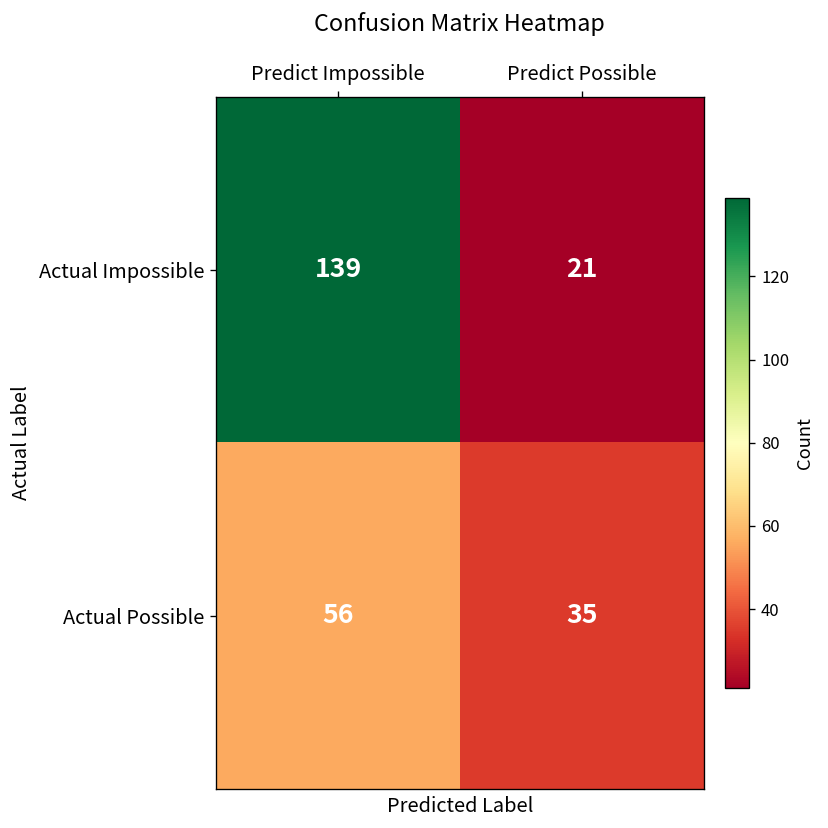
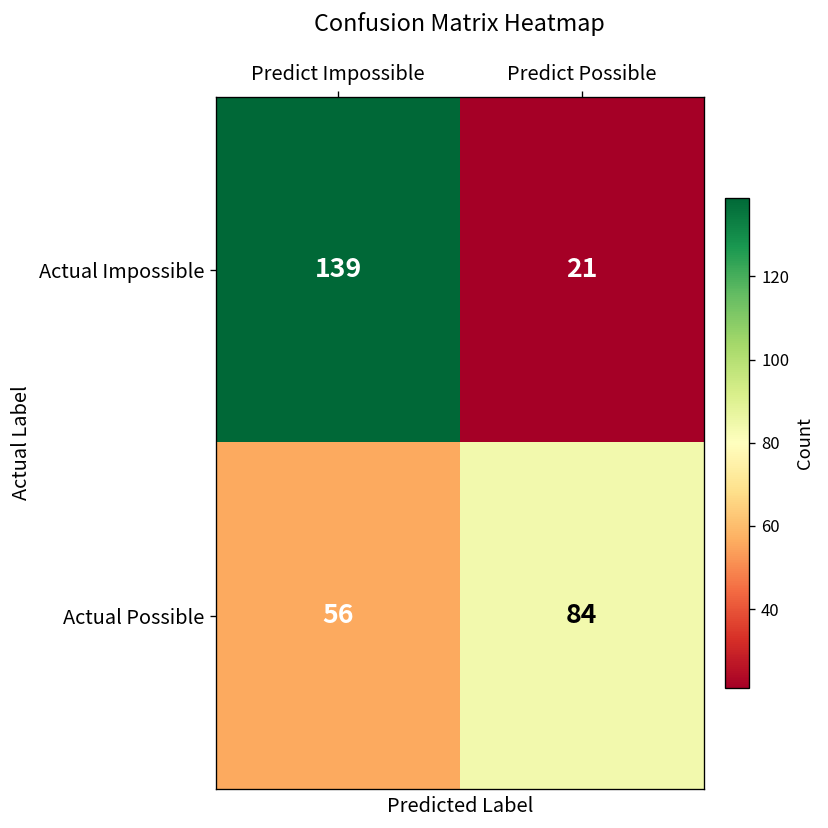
  {
    "Actual Impossible": {
      "Predict Impossible": 139,
      "Predict Possible": 21
    },
    "Actual Possible": {
      "Predict Impossible": 56,
-     "Predict Possible": 35
+     "Predict Possible": 84
    }
  }
